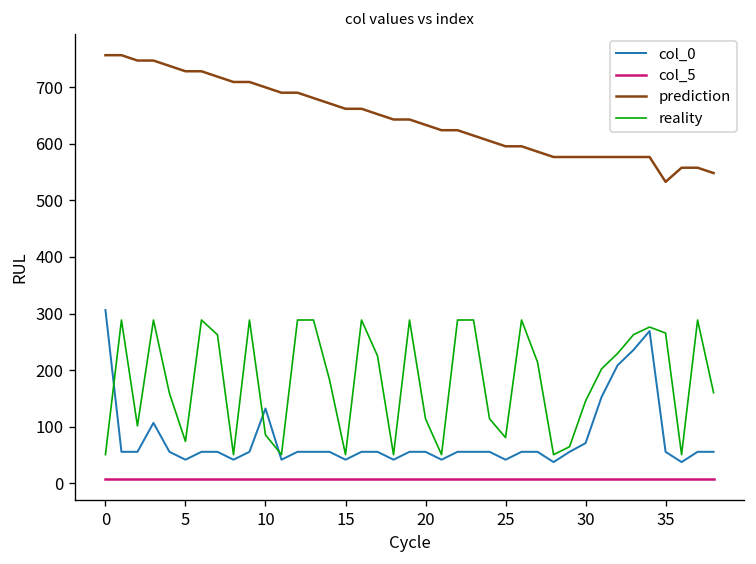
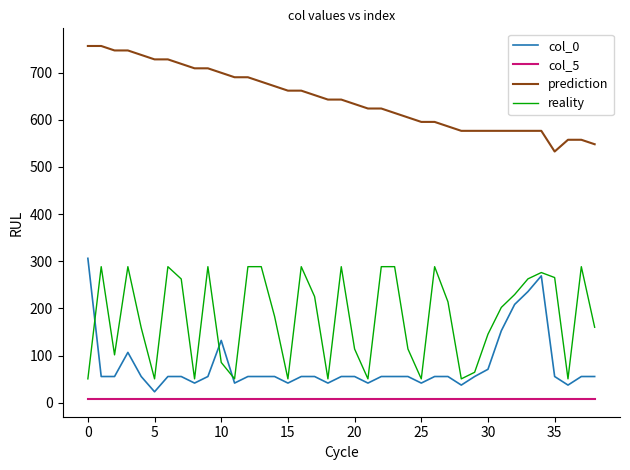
  {
    "col_0": {
      "0": 310,
-     "5": 40,
+     "5": 20,
      "10": 130,
      "15": 40,
      "20": 60,
      "25": 40,
      "30": 70,
      "35": 60
    },
    "col_5": {
      "0": 10,
      "5": 10,
      "10": 10,
      "15": 10,
      "20": 10,
      "25": 10,
      "30": 10,
      "35": 10
    },
    "prediction": {
      "0": 760,
      "5": 730,
      "10": 700,
      "15": 660,
      "20": 630,
      "25": 600,
      "30": 580,
      "35": 530
    },
    "reality": {
      "0": 50,
-     "5": 70,
+     "5": 50,
      "10": 90,
      "15": 50,
      "20": 110,
-     "25": 80,
+     "25": 50,
      "30": 150,
      "35": 270
    }
  }
